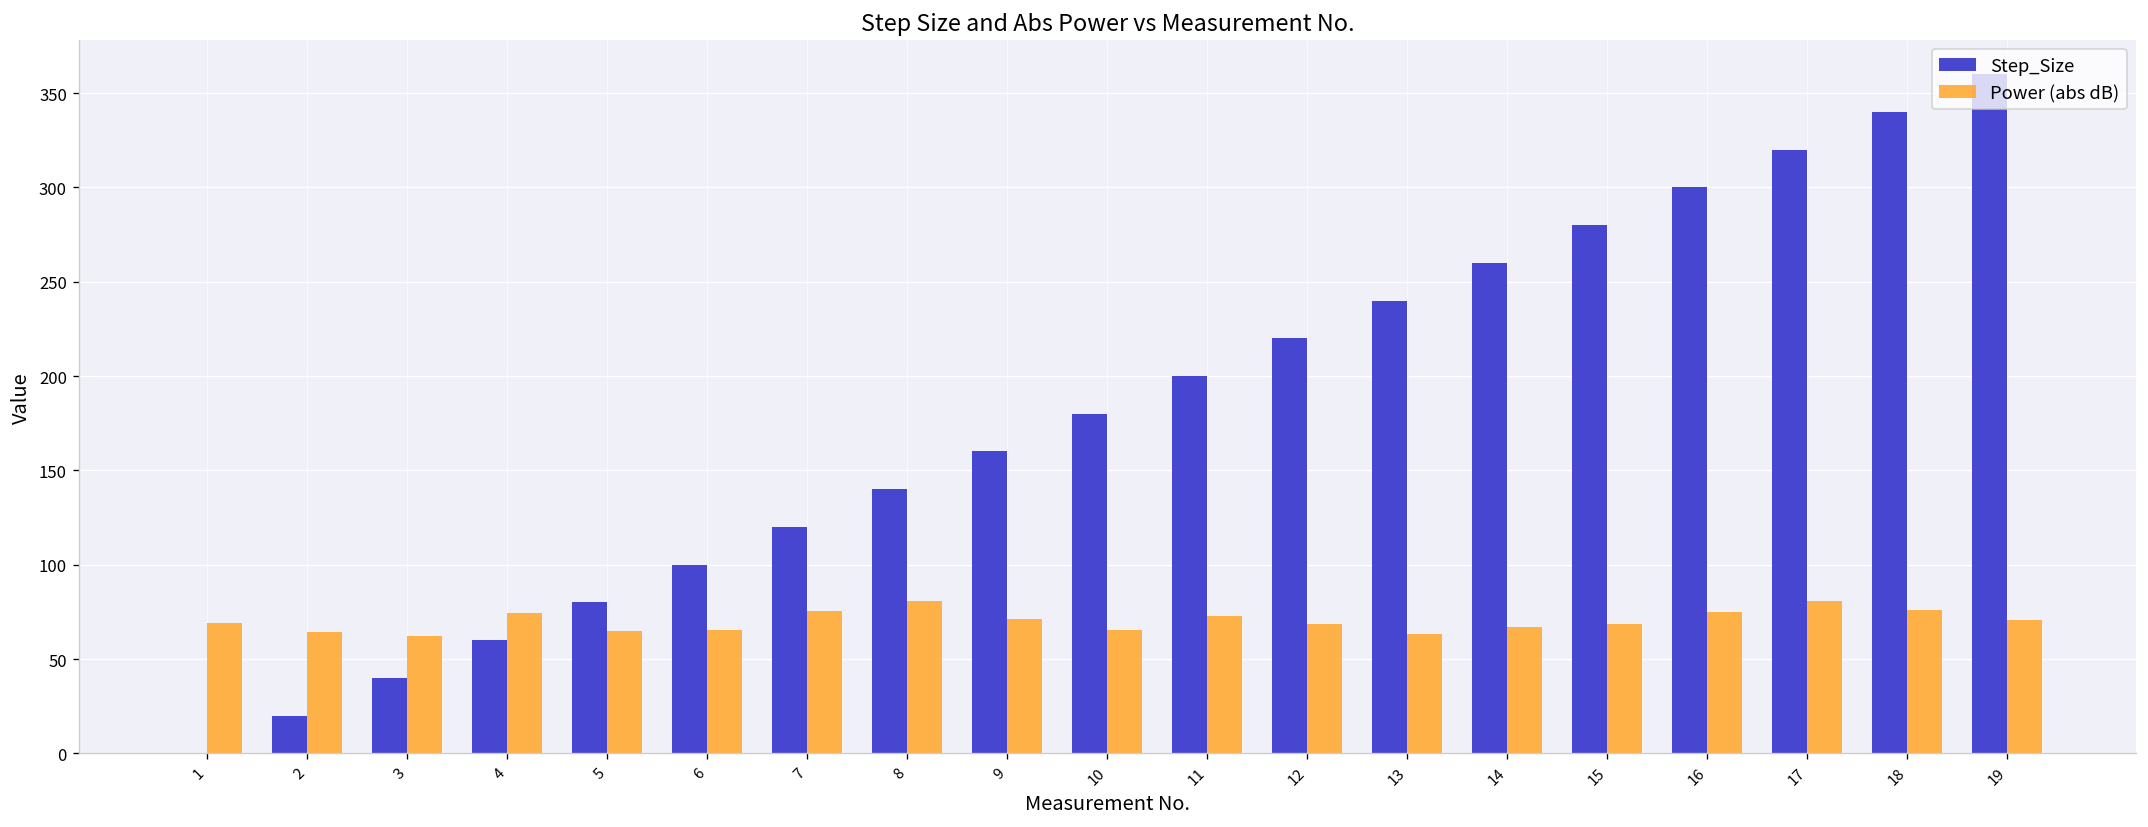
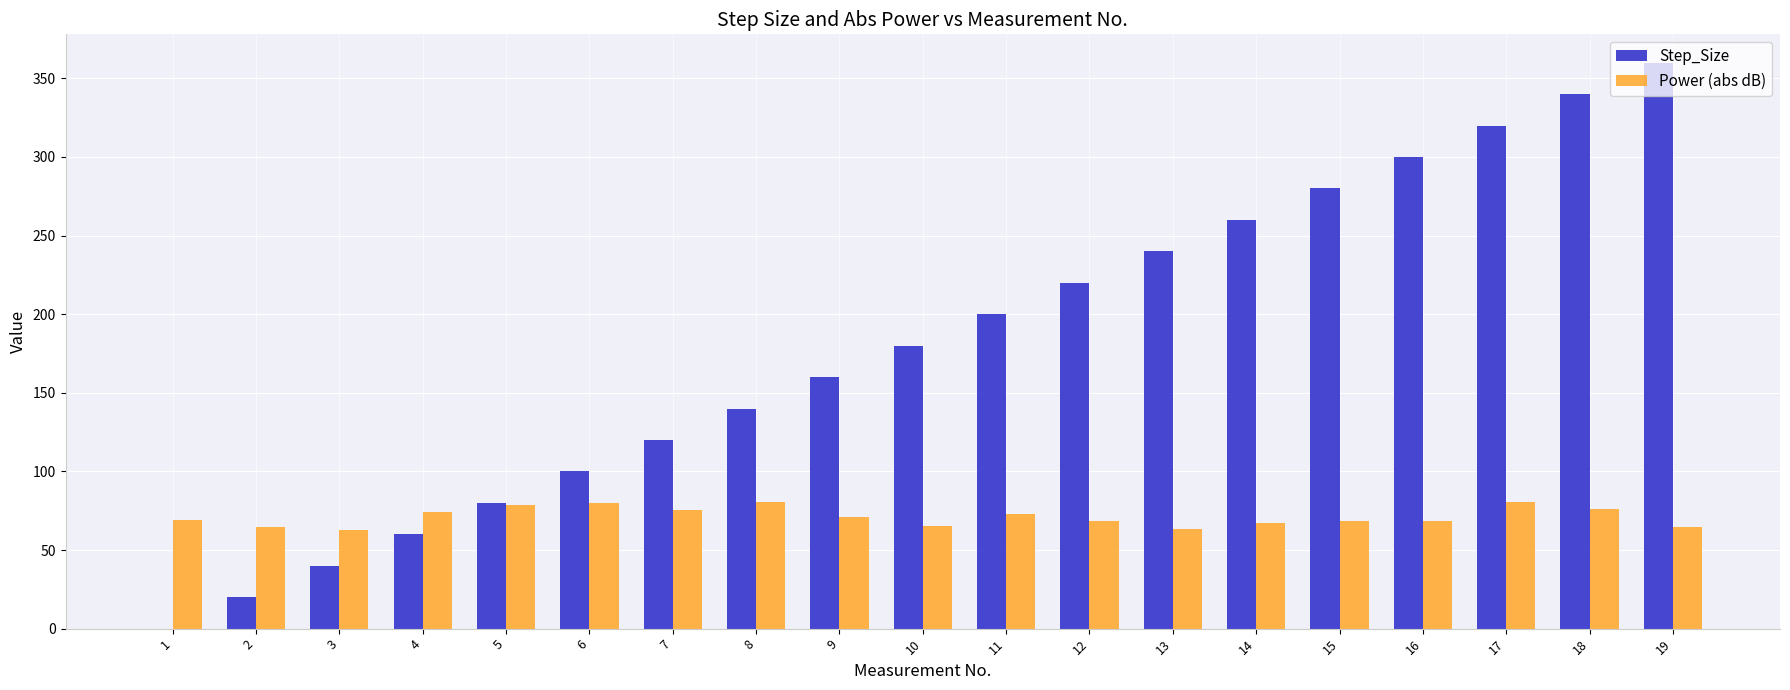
  {
    "Step_Size": {
      "1": 0,
      "2": 20,
      "3": 40,
      "4": 60,
      "5": 80,
      "6": 100,
      "7": 120,
      "8": 140,
      "9": 160,
      "10": 180,
      "11": 200,
      "12": 220,
      "13": 240,
      "14": 260,
      "15": 280,
      "16": 300,
      "17": 320,
      "18": 340
    },
    "Power (abs dB)": {
      "1": 69,
      "2": 65,
      "3": 62,
      "4": 74,
-     "5": 65,
-     "6": 65,
+     "5": 79,
+     "6": 80,
      "7": 75,
      "8": 81,
      "9": 71,
      "10": 65,
      "11": 73,
      "12": 69,
      "13": 63,
      "14": 67,
      "15": 69,
-     "16": 75,
+     "16": 68,
      "17": 81,
      "18": 76,
-     "19": 71
+     "19": 65
    }
  }
